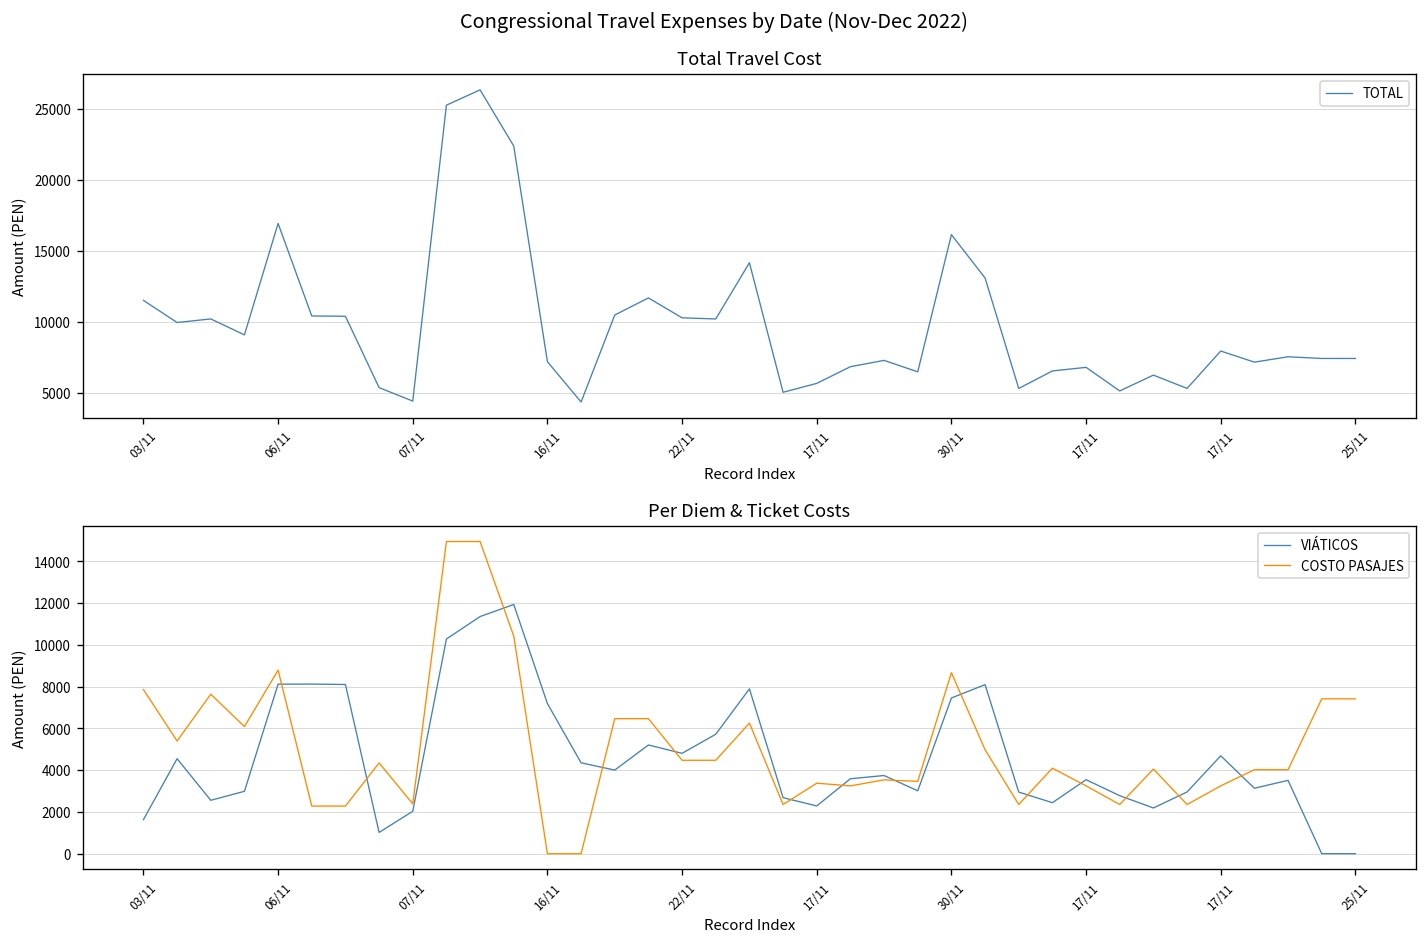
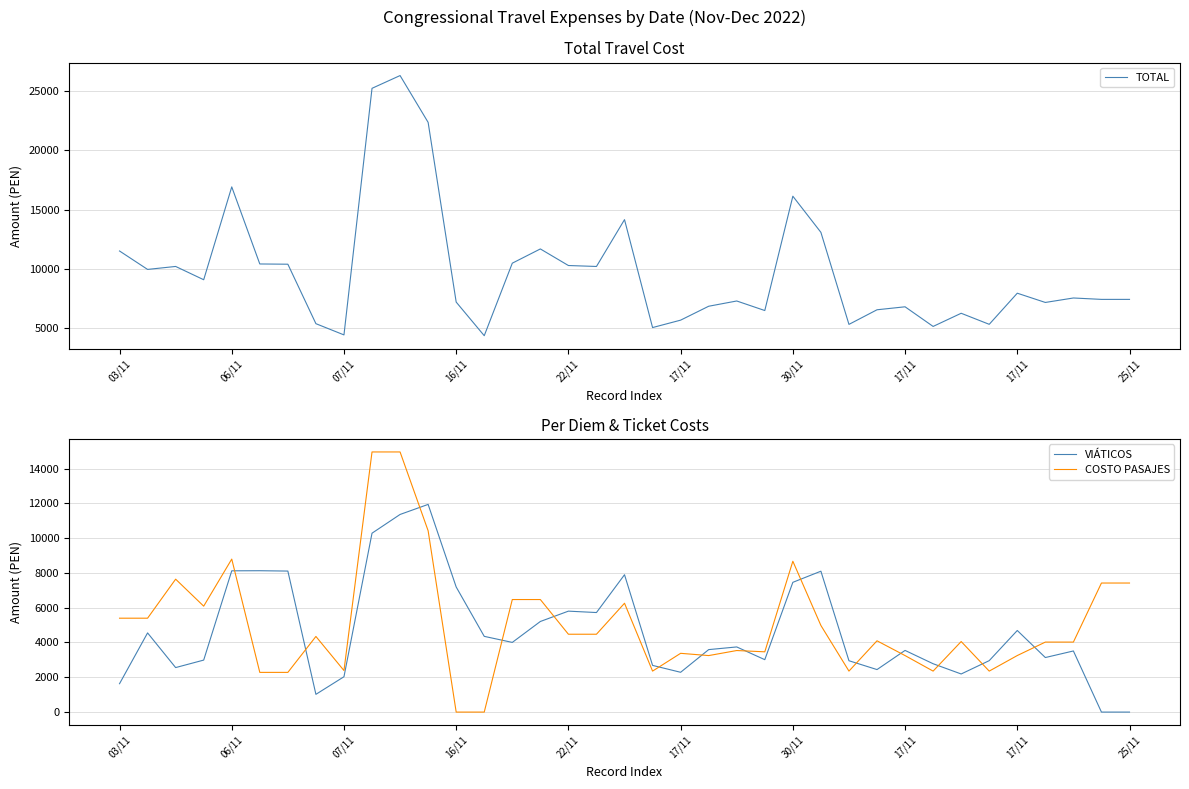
  {
    "Total Travel Cost": {
      "03/11": 11500,
      "22/11": 10300
    },
    "Per Diem & Ticket Costs": {
      "VIÁTICOS": {
        "03/11": 1600,
-       "22/11": 4800
+       "22/11": 5800
      },
      "COSTO PASAJES": {
-       "03/11": 7900,
+       "03/11": 5400,
        "22/11": 4500
      }
    }
  }
